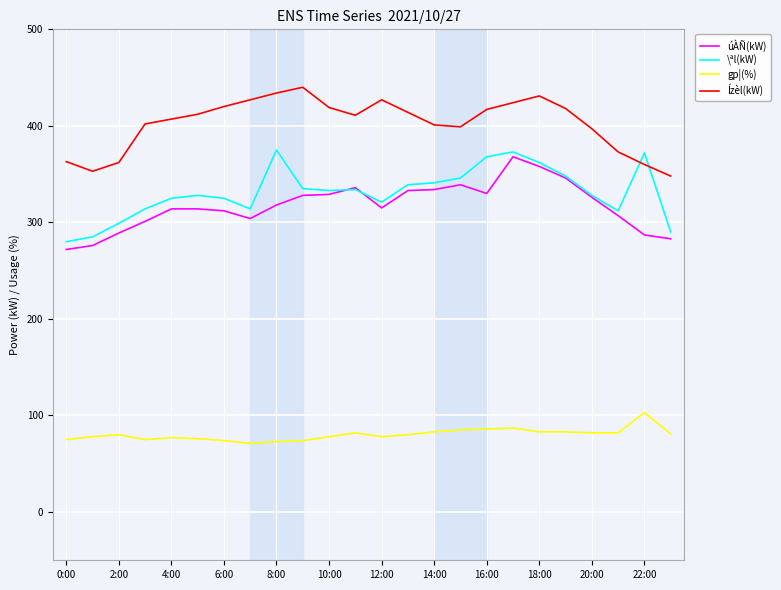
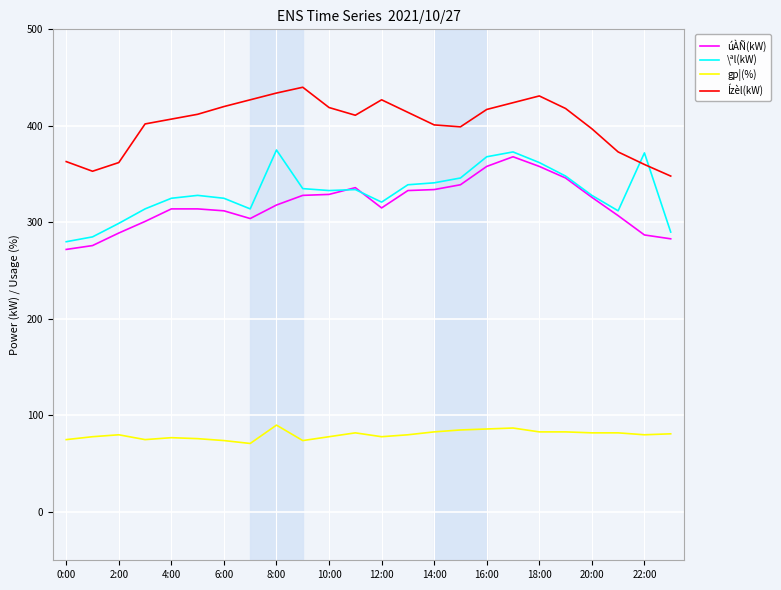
  {
    "úÀÑ(kW)": {
      "0:00": 270,
      "2:00": 290,
      "4:00": 310,
      "6:00": 310,
      "8:00": 320,
      "10:00": 330,
      "12:00": 320,
      "14:00": 330,
-     "16:00": 330,
+     "16:00": 360,
      "18:00": 360,
      "22:00": 290
    },
    "\\ªl(kW)": {
      "0:00": 280,
      "2:00": 300,
      "4:00": 330,
      "6:00": 330,
      "8:00": 380,
      "10:00": 330,
      "12:00": 320,
      "14:00": 340,
      "16:00": 370,
      "18:00": 360,
      "22:00": 370
    },
    "gp¦(%)": {
      "0:00": 80,
      "2:00": 80,
      "4:00": 80,
      "6:00": 70,
-     "8:00": 70,
+     "8:00": 90,
      "10:00": 80,
      "12:00": 80,
      "14:00": 80,
      "16:00": 90,
      "18:00": 80,
      "20:00": 80,
-     "22:00": 100
+     "22:00": 80
    },
    "Ízèl(kW)": {
      "0:00": 360,
      "2:00": 360,
      "4:00": 410,
      "6:00": 420,
      "8:00": 430,
      "10:00": 420,
      "12:00": 430,
      "14:00": 400,
      "16:00": 420,
      "18:00": 430,
      "20:00": 400,
      "22:00": 360
    }
  }
